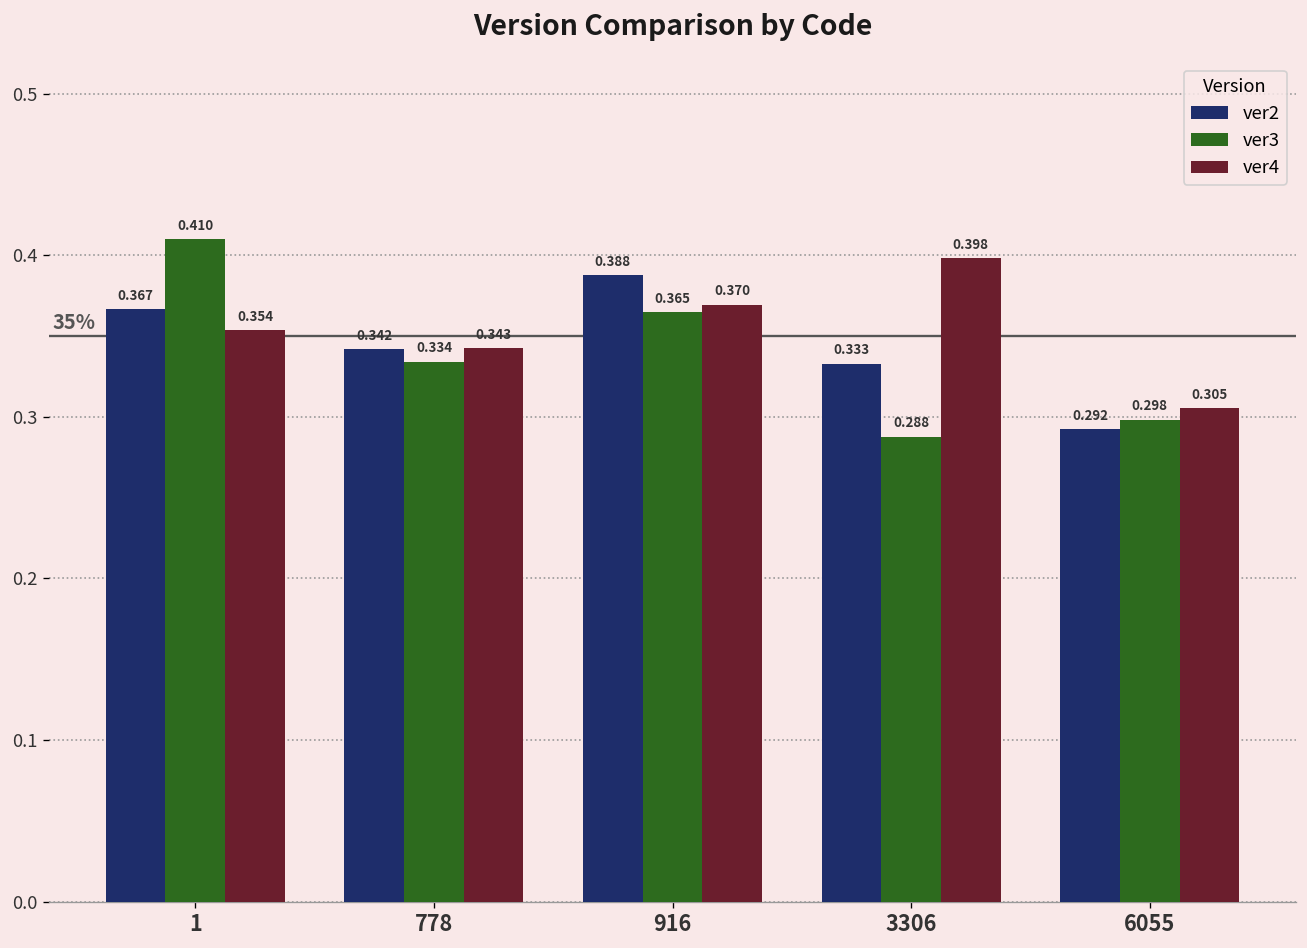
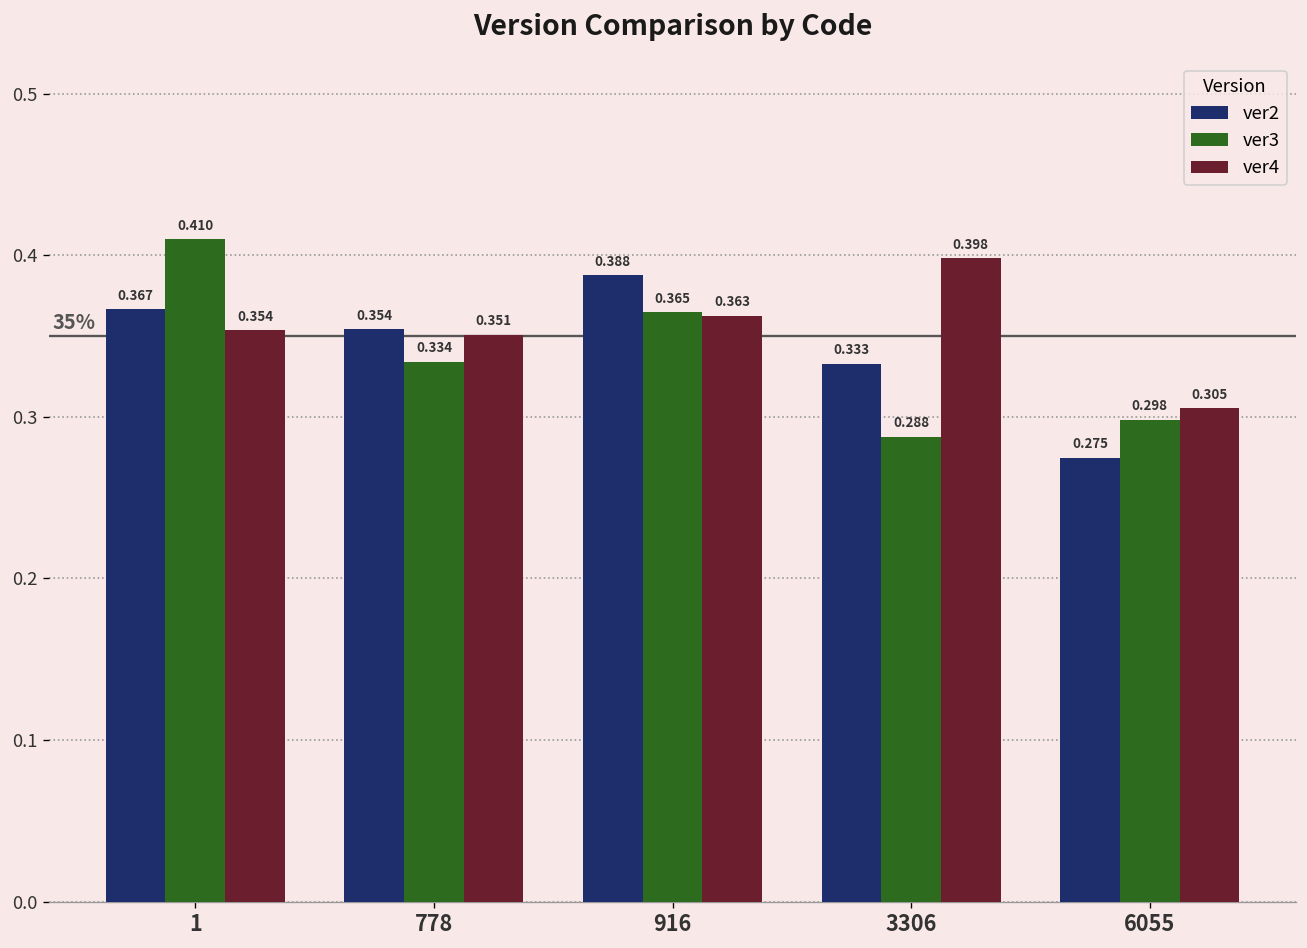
  {
    "ver2": {
      "1": 0.367,
-     "778": 0.342,
+     "778": 0.354,
      "916": 0.388,
      "3306": 0.333,
-     "6055": 0.292
+     "6055": 0.275
    },
    "ver3": {
      "1": 0.410,
      "778": 0.334,
      "916": 0.365,
      "3306": 0.288,
      "6055": 0.298
    },
    "ver4": {
      "1": 0.354,
-     "778": 0.343,
-     "916": 0.370,
+     "778": 0.351,
+     "916": 0.363,
      "3306": 0.398,
      "6055": 0.305
    }
  }
